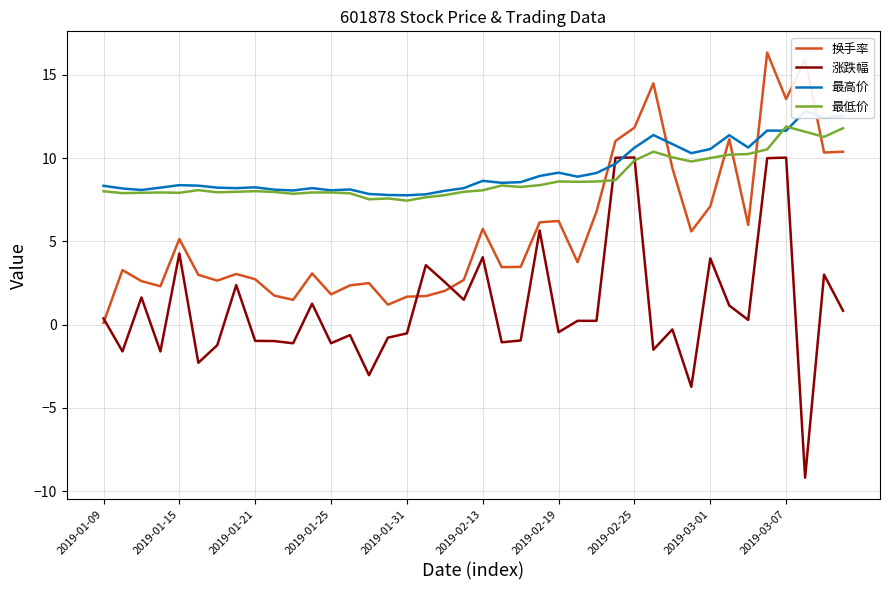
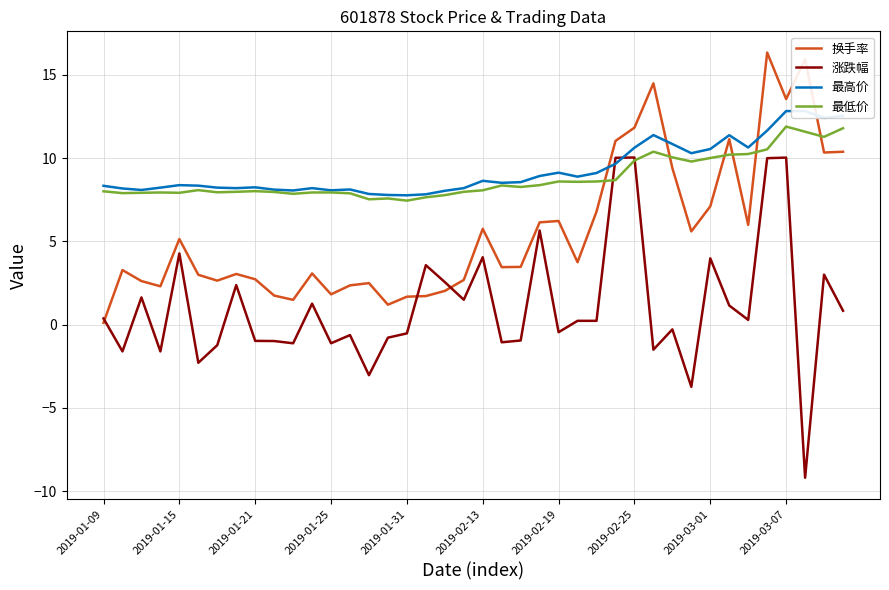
  {
    "换手率": {
      "2019-01-09": 0.1,
      "2019-01-15": 5.1,
      "2019-01-21": 2.7,
      "2019-01-25": 1.8,
      "2019-01-31": 1.7,
      "2019-02-13": 5.8,
      "2019-02-19": 6.2,
      "2019-02-25": 11.8,
      "2019-03-01": 7.1,
      "2019-03-07": 13.6
    },
    "涨跌幅": {
      "2019-01-09": 0.4,
      "2019-01-15": 4.3,
      "2019-01-21": -1.0,
      "2019-01-25": -1.1,
      "2019-01-31": -0.5,
      "2019-02-13": 4.0,
      "2019-02-19": -0.5,
      "2019-02-25": 10.0,
      "2019-03-01": 4.0,
      "2019-03-07": 10.0
    },
    "最高价": {
      "2019-01-09": 8.3,
      "2019-01-15": 8.4,
      "2019-01-21": 8.3,
      "2019-01-31": 7.8,
      "2019-02-13": 8.6,
      "2019-02-19": 9.1,
      "2019-02-25": 10.6,
      "2019-03-01": 10.6,
-     "2019-03-07": 11.7
+     "2019-03-07": 12.8
    },
    "最低价": {
      "2019-01-09": 8.0,
      "2019-01-15": 7.9,
      "2019-01-21": 8.0,
      "2019-01-31": 7.5,
      "2019-02-13": 8.1,
      "2019-02-19": 8.6,
      "2019-02-25": 9.9,
      "2019-03-01": 10.0,
      "2019-03-07": 11.9
    }
  }
